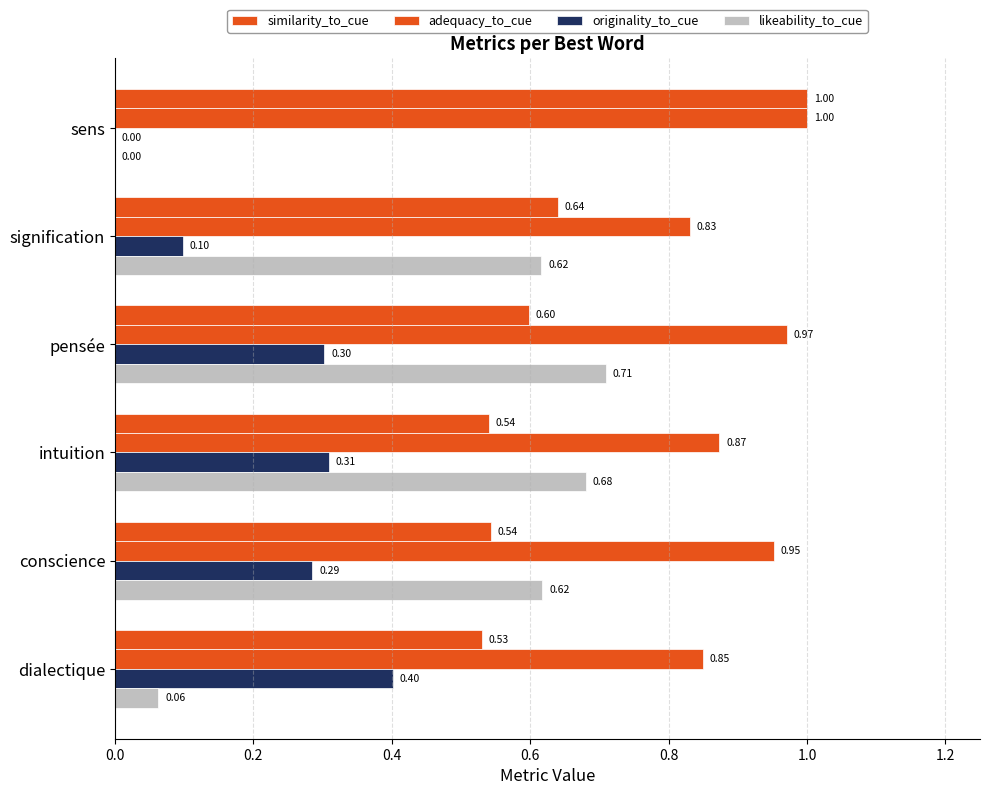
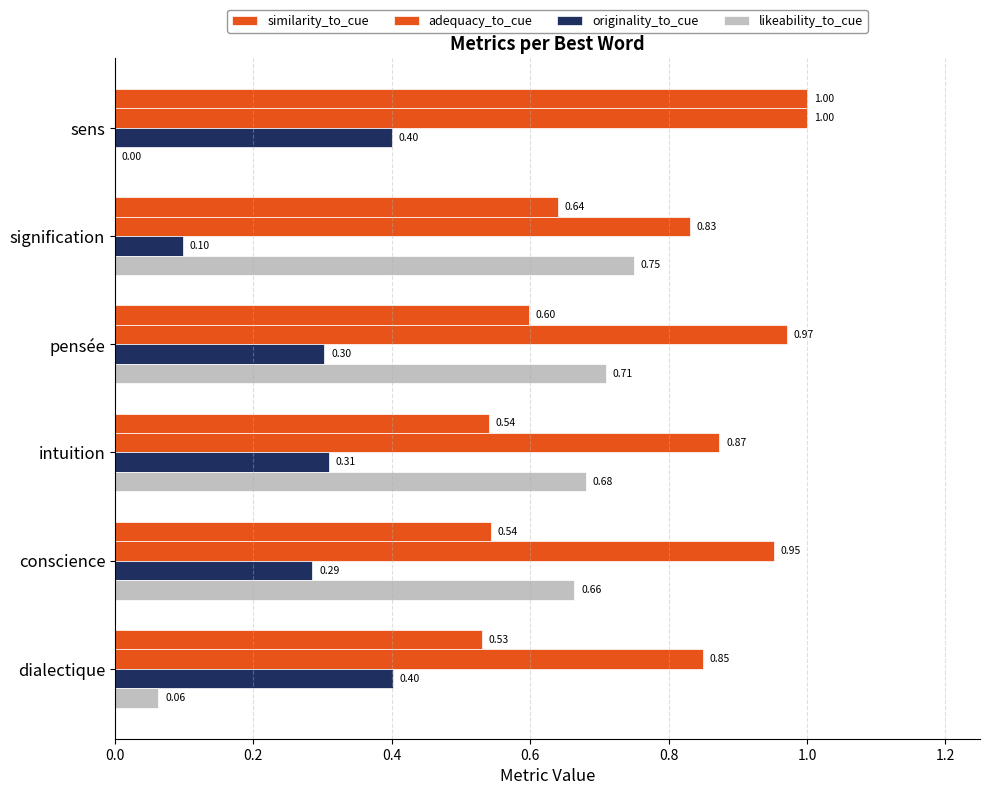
  {
    "originality_to_cue": {
-     "sens": 0.00,
+     "sens": 0.40,
      "signification": 0.10,
      "pensée": 0.30,
      "intuition": 0.31,
      "conscience": 0.29,
      "dialectique": 0.40
    },
    "likeability_to_cue": {
      "sens": 0.00,
-     "signification": 0.62,
+     "signification": 0.75,
      "pensée": 0.71,
      "intuition": 0.68,
-     "conscience": 0.62,
+     "conscience": 0.66,
      "dialectique": 0.06
    }
  }
